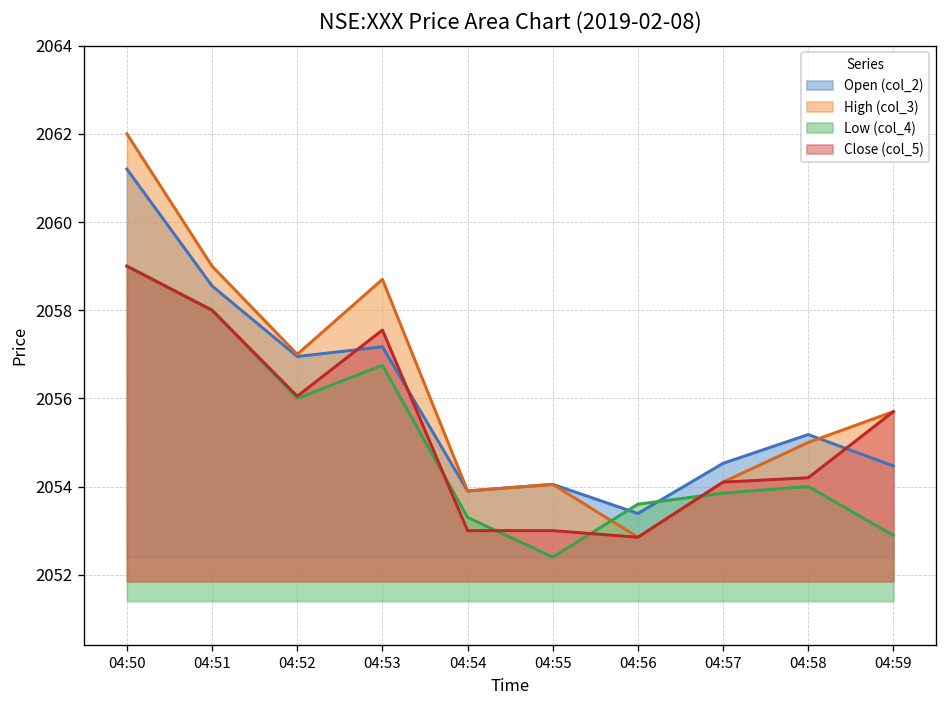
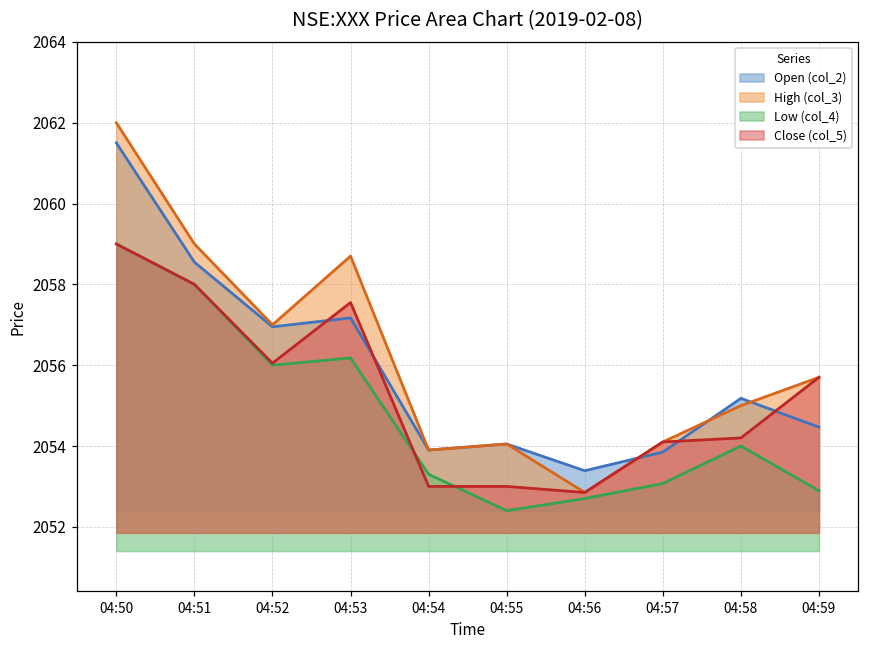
  {
    "Open (col_2)": {
-     "04:50": 2061.2,
+     "04:50": 2061.5,
      "04:51": 2058.6,
      "04:53": 2057.2,
      "04:56": 2053.4,
-     "04:57": 2054.5,
+     "04:57": 2053.9,
      "04:58": 2055.2,
      "04:59": 2054.5
    },
    "Low (col_4)": {
-     "04:53": 2056.8,
+     "04:53": 2056.2,
      "04:54": 2053.3,
      "04:55": 2052.4,
-     "04:56": 2053.6,
-     "04:57": 2053.9,
+     "04:56": 2052.7,
+     "04:57": 2053.1,
      "04:58": 2054.0,
      "04:59": 2052.9
    }
  }
